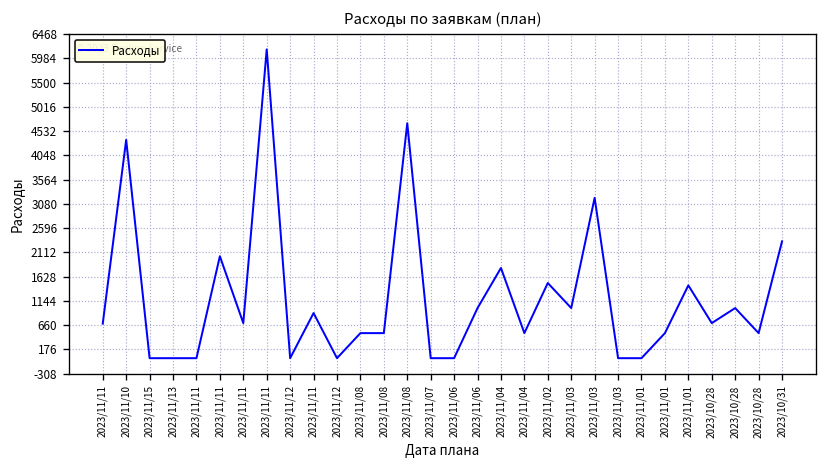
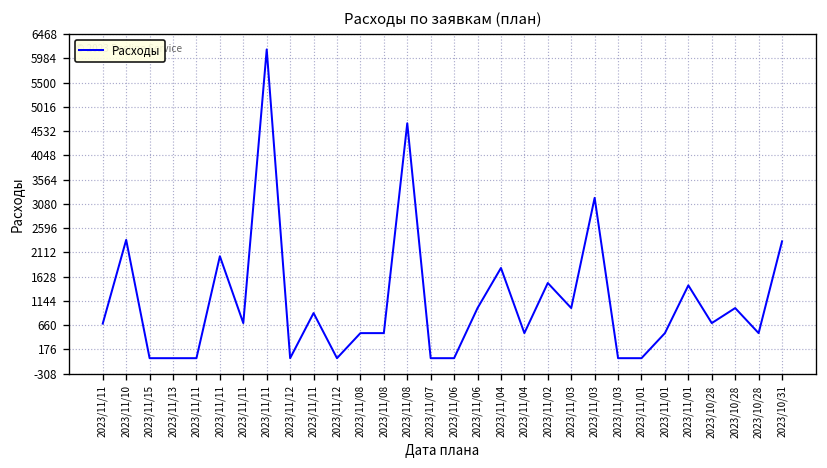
  {
-   "2023/11/10": 4400,
+   "2023/11/10": 2400,
    "2023/11/15": 0,
    "2023/11/13": 0,
    "2023/11/07": 0,
    "2023/11/02": 1500,
    "2023/10/31": 2300
  }
